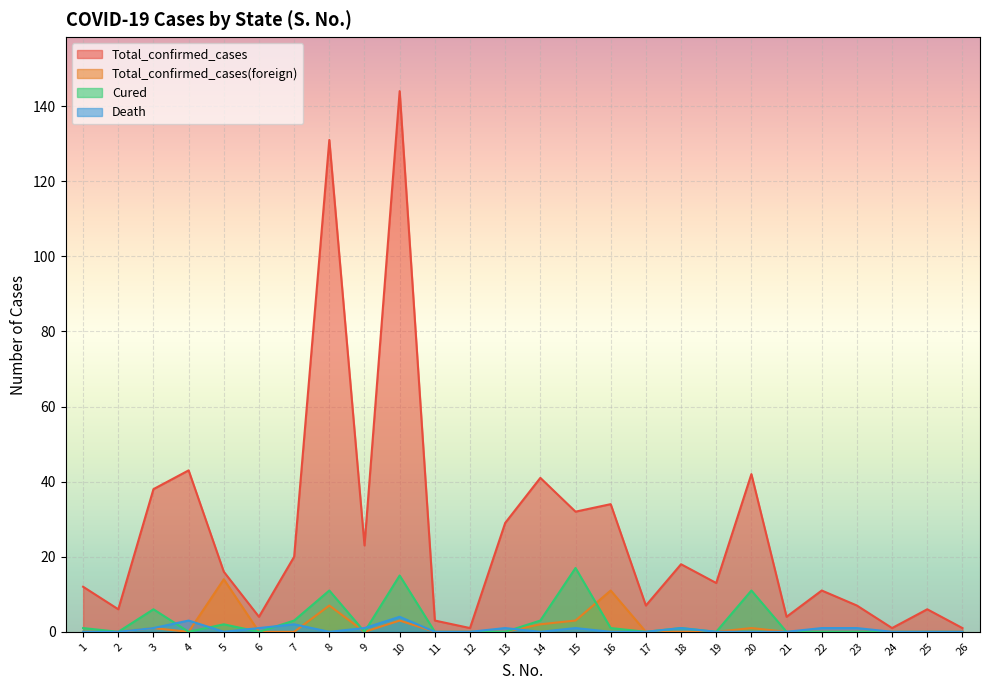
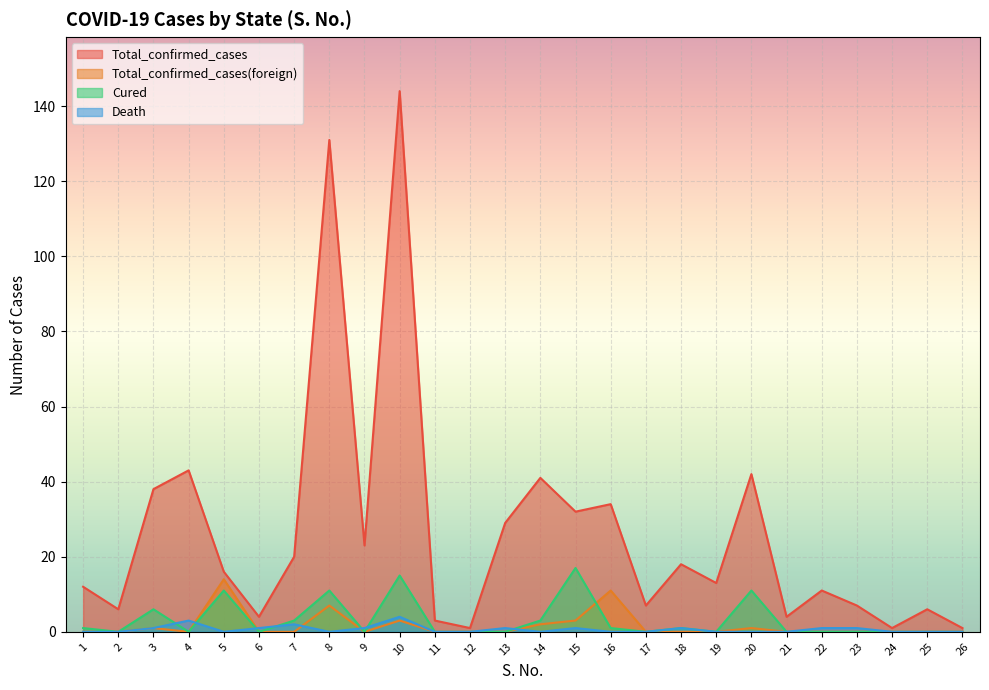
  {
    "Cured": {
      "1": 1,
      "3": 6,
-     "5": 2,
+     "5": 11,
      "7": 3,
      "8": 11,
      "10": 15,
      "14": 3,
      "15": 17,
      "16": 1,
      "20": 11
    },
    "Death": {
      "4": 3,
      "5": 0,
      "6": 1,
      "7": 2,
      "8": 0,
      "9": 1,
      "10": 4,
      "13": 1,
      "14": 0,
      "15": 1,
      "16": 0,
      "20": 0,
      "22": 1,
      "23": 1
    }
  }
